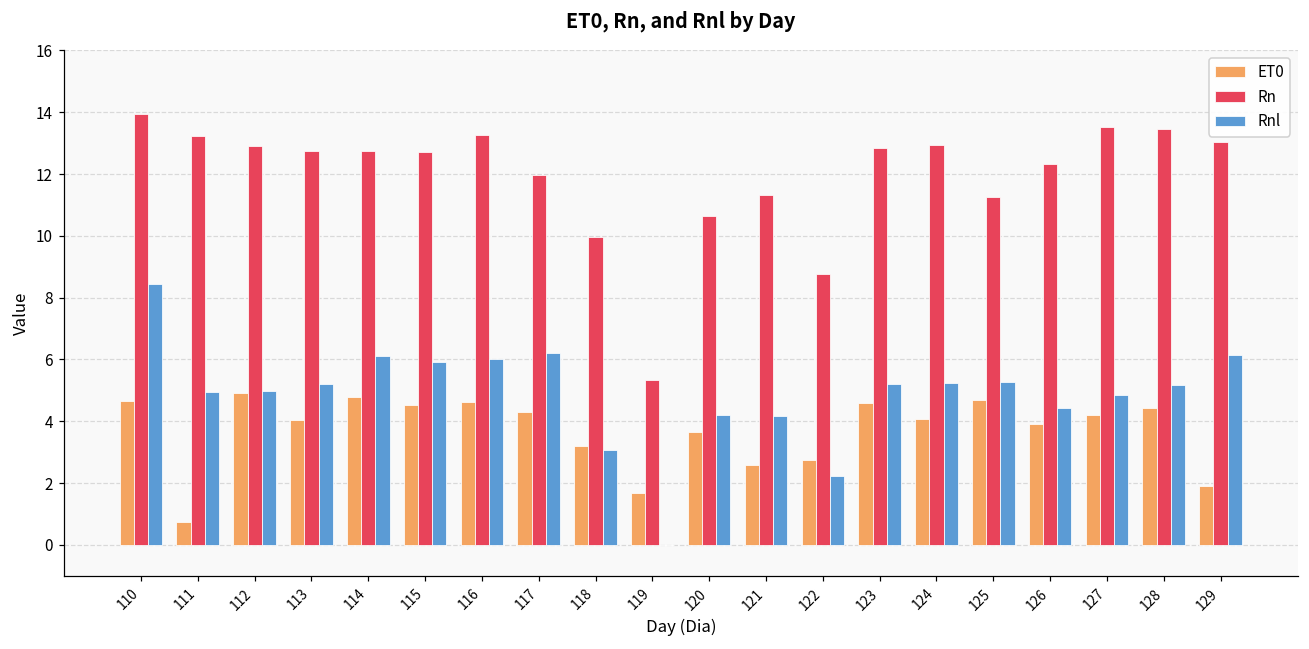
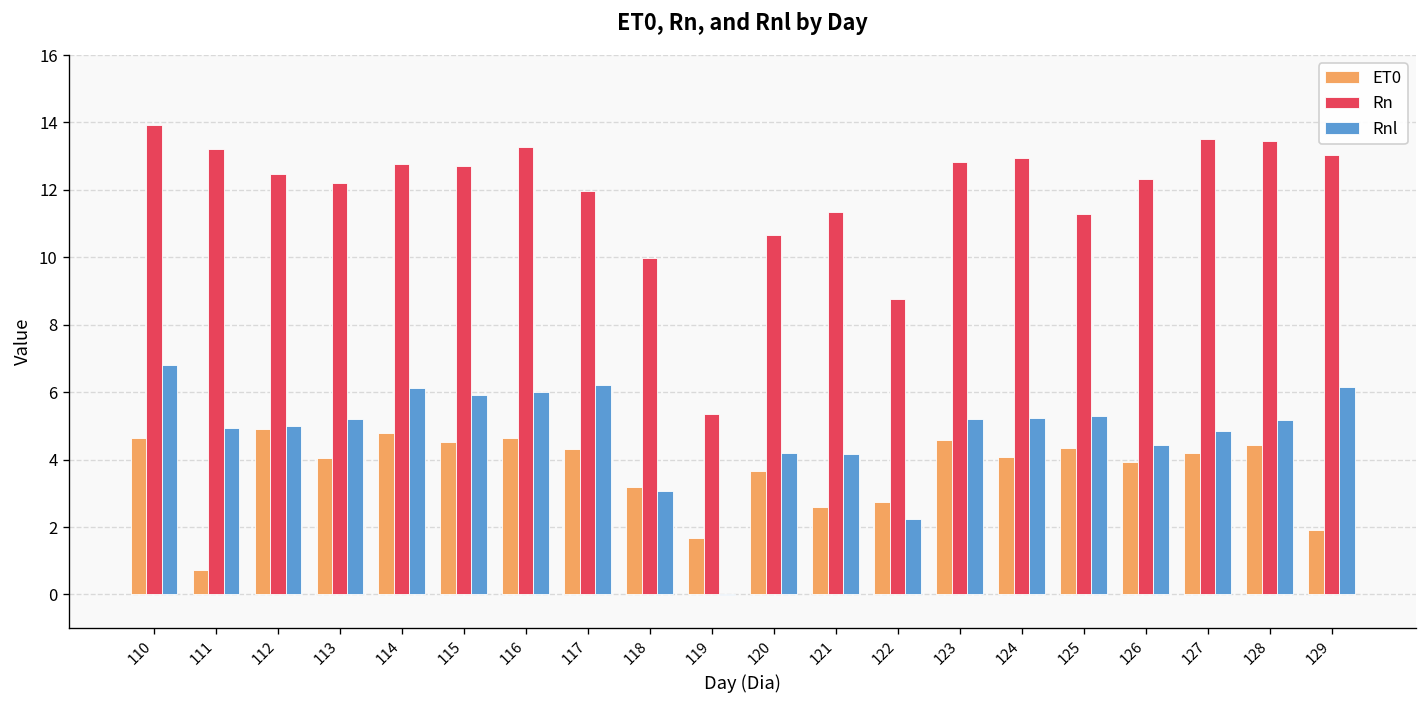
  {
    "ET0": {
      "110": 4.6,
      "111": 0.7,
      "112": 4.9,
      "113": 4.0,
      "114": 4.8,
      "115": 4.5,
      "116": 4.6,
      "117": 4.3,
      "118": 3.2,
      "119": 1.7,
      "120": 3.7,
      "121": 2.6,
      "122": 2.7,
      "123": 4.6,
      "124": 4.1,
-     "125": 4.7,
+     "125": 4.4,
      "126": 3.9,
      "127": 4.2,
      "128": 4.4,
      "129": 1.9
    },
    "Rn": {
      "110": 13.9,
      "111": 13.2,
-     "112": 12.9,
-     "113": 12.7,
+     "112": 12.5,
+     "113": 12.2,
      "114": 12.8,
      "115": 12.7,
      "116": 13.3,
      "117": 12.0,
      "118": 10.0,
      "119": 5.3,
      "120": 10.7,
      "121": 11.3,
      "122": 8.8,
      "123": 12.8,
      "124": 12.9,
      "125": 11.3,
      "126": 12.3,
      "127": 13.5,
      "128": 13.4,
      "129": 13.0
    },
    "Rnl": {
-     "110": 8.4,
+     "110": 6.8,
      "111": 4.9,
      "112": 5.0,
      "113": 5.2,
      "114": 6.1,
      "115": 5.9,
      "116": 6.0,
      "117": 6.2,
      "118": 3.1,
      "120": 4.2,
      "121": 4.2,
      "122": 2.2,
      "123": 5.2,
      "124": 5.2,
      "125": 5.3,
      "126": 4.4,
      "127": 4.8,
      "128": 5.2,
      "129": 6.1
    }
  }
